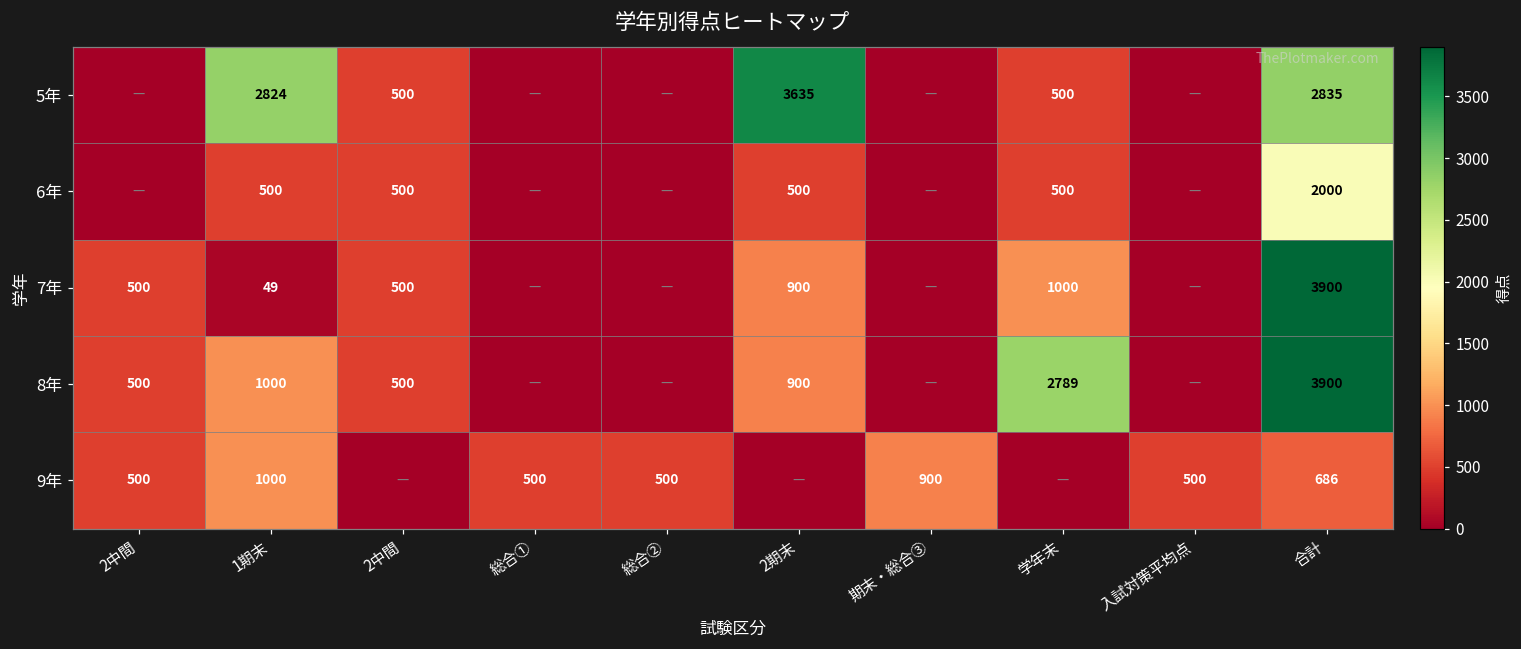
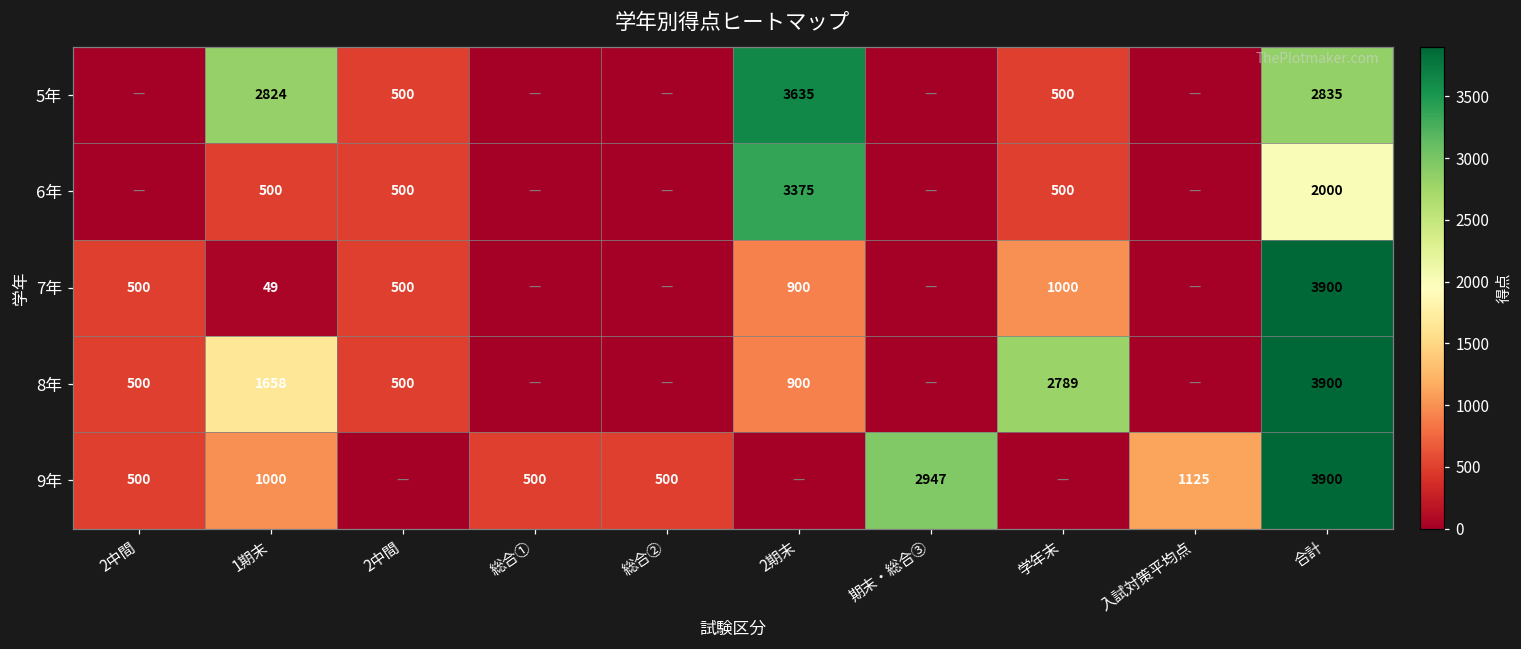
  {
    "5年": {
      "1期末": 2824,
      "2期末": 3635,
      "学年末": 500
    },
    "6年": {
      "1期末": 500,
-     "2期末": 500,
+     "2期末": 3375,
      "学年末": 500,
      "合計": 2000
    },
    "7年": {
      "1期末": 49,
      "2期末": 900,
      "学年末": 1000,
      "合計": 3900
    },
    "8年": {
-     "1期末": 1000,
+     "1期末": 1658,
      "2期末": 900,
      "学年末": 2789,
      "合計": 3900
    },
    "9年": {
      "1期末": 1000,
      "総合①": 500,
      "総合②": 500,
-     "期末・総合③": 900,
-     "入試対策平均点": 500,
-     "合計": 686
+     "期末・総合③": 2947,
+     "入試対策平均点": 1125,
+     "合計": 3900
    }
  }
